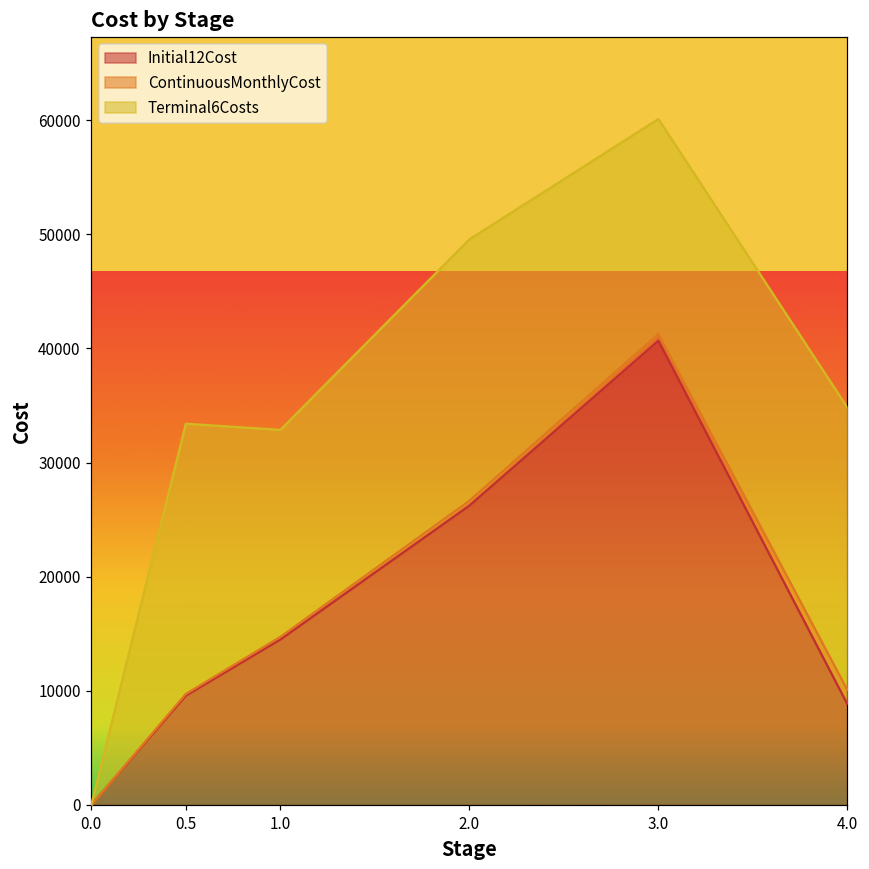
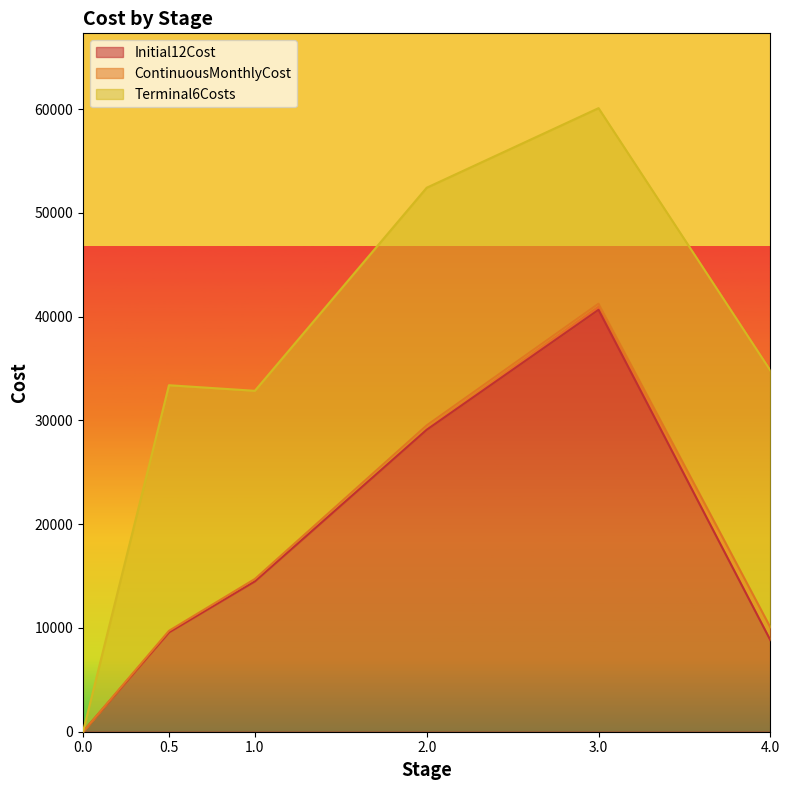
  {
    "Initial12Cost": {
-     "2.0": 26200,
+     "2.0": 29100,
      "3.0": 40700,
      "4.0": 8800
    }
  }
